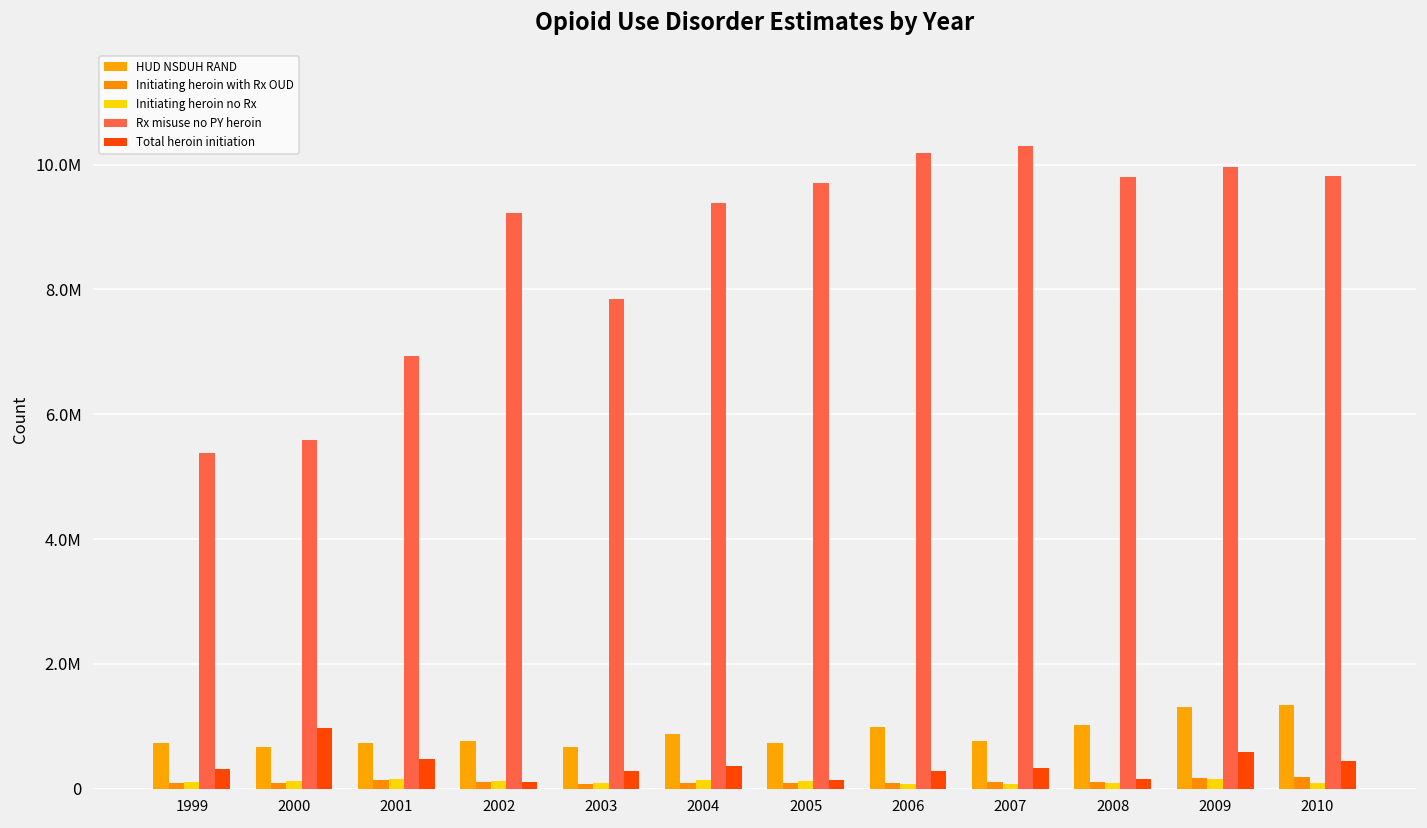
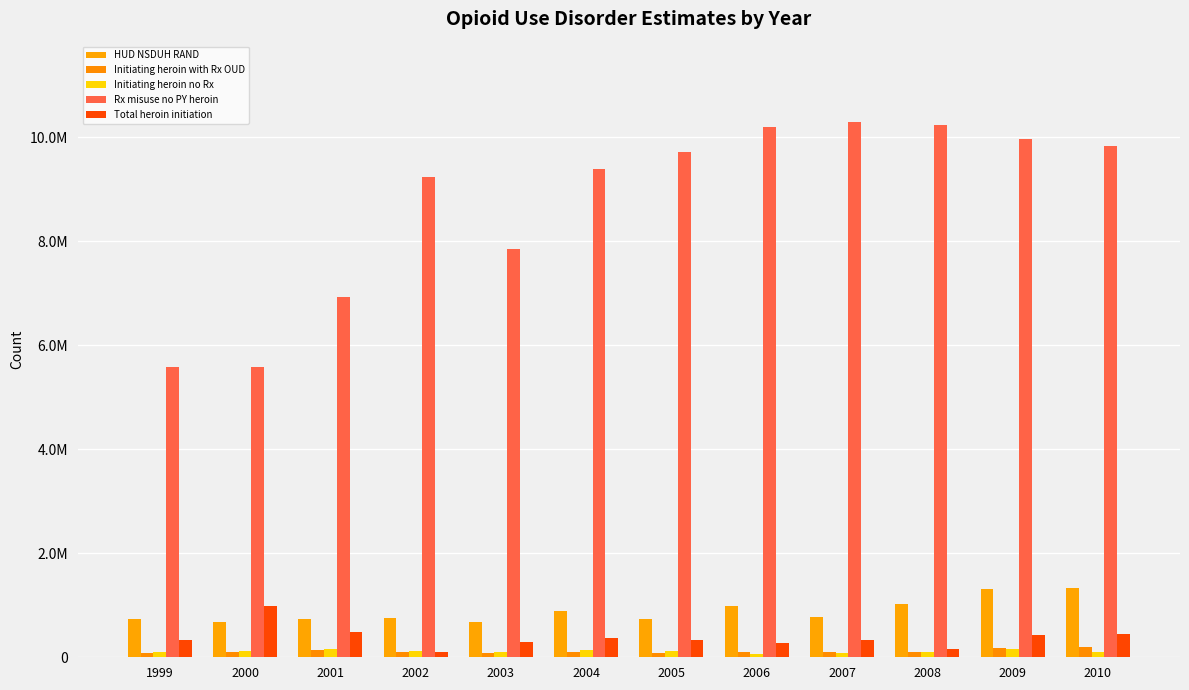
  {
    "Rx misuse no PY heroin": {
-     "1999": 5400000,
+     "1999": 5600000,
      "2000": 5600000,
      "2001": 6900000,
      "2002": 9200000,
      "2003": 7800000,
      "2004": 9400000,
      "2005": 9700000,
      "2006": 10200000,
      "2007": 10300000,
-     "2008": 9800000,
+     "2008": 10200000,
      "2009": 10000000,
      "2010": 9800000
    },
    "Total heroin initiation": {
      "1999": 300000,
      "2000": 1000000,
      "2001": 500000,
      "2002": 100000,
      "2003": 300000,
      "2004": 400000,
-     "2005": 100000,
+     "2005": 300000,
      "2006": 300000,
      "2007": 300000,
      "2008": 200000,
-     "2009": 600000,
+     "2009": 400000,
      "2010": 400000
    }
  }
